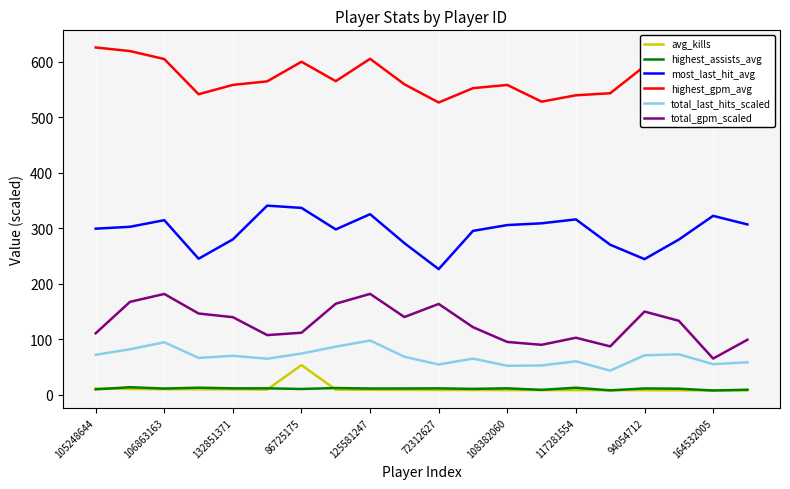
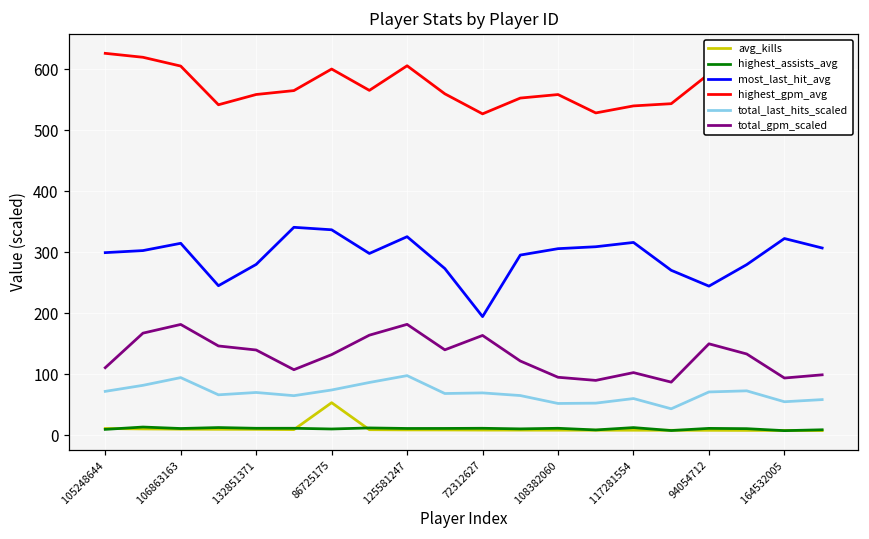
  {
    "avg_kills": {
      "86725175": 50
    },
    "highest_assists_avg": {
      "86725175": 10
    },
    "most_last_hit_avg": {
      "105248644": 300,
      "106863163": 310,
      "132851371": 280,
      "86725175": 340,
      "125581247": 330,
-     "72312627": 230,
+     "72312627": 190,
      "108382060": 310,
      "117281554": 320,
      "94054712": 240,
      "164532005": 320
    },
    "highest_gpm_avg": {
      "105248644": 630,
      "106863163": 610,
      "132851371": 560,
      "86725175": 600,
      "125581247": 610,
      "72312627": 530,
      "108382060": 560,
      "117281554": 540
    },
    "total_last_hits_scaled": {
      "105248644": 70,
      "106863163": 90,
      "132851371": 70,
      "86725175": 70,
      "125581247": 100,
-     "72312627": 50,
+     "72312627": 70,
      "108382060": 50,
      "117281554": 60,
      "94054712": 70,
      "164532005": 50
    },
    "total_gpm_scaled": {
      "105248644": 110,
      "106863163": 180,
      "132851371": 140,
-     "86725175": 110,
+     "86725175": 130,
      "125581247": 180,
      "72312627": 160,
      "108382060": 90,
      "117281554": 100,
      "94054712": 150,
-     "164532005": 70
+     "164532005": 90
    }
  }
